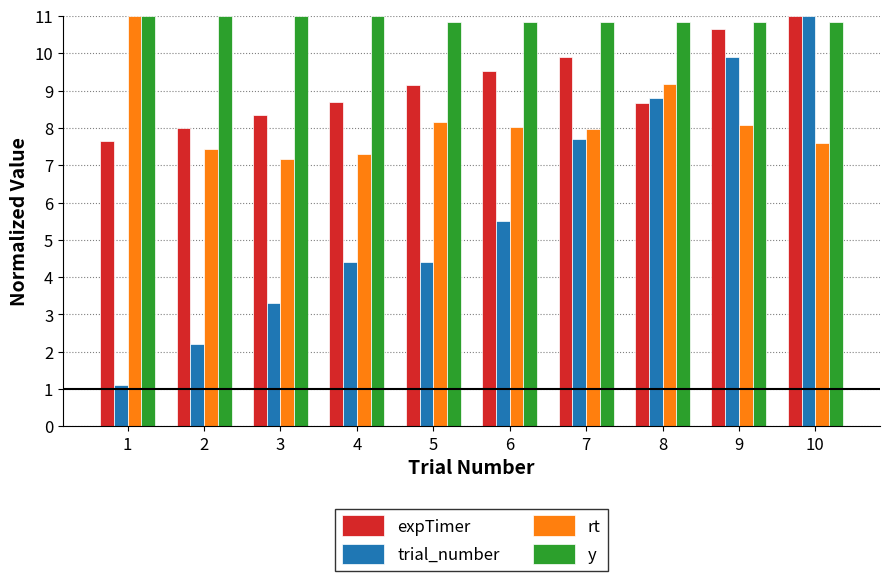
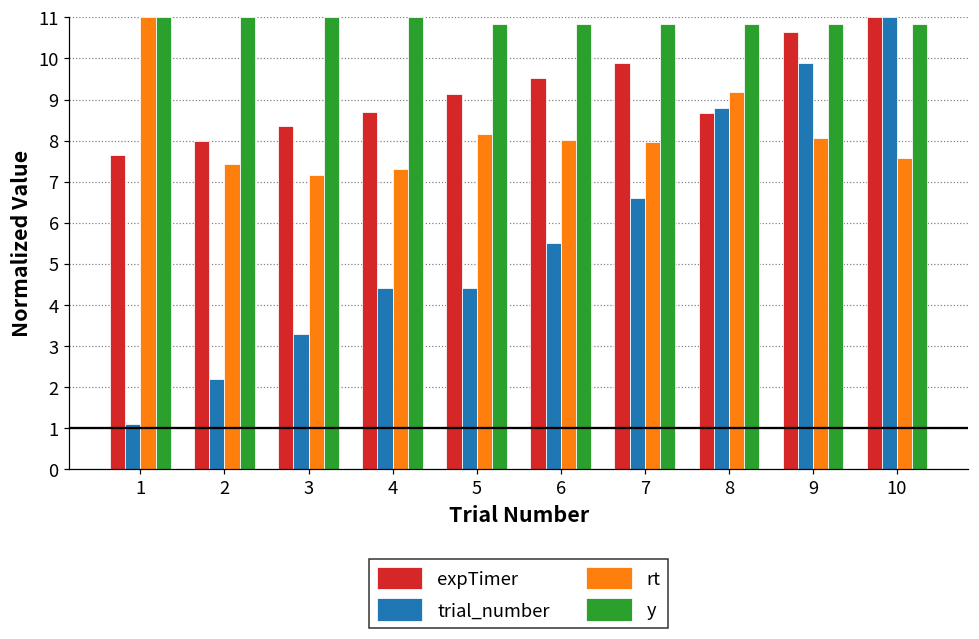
  {
    "expTimer": {
      "1": 7.6,
      "2": 8.0,
      "3": 8.3,
      "4": 8.7,
      "5": 9.1,
      "6": 9.5,
      "7": 9.9,
      "8": 8.7,
      "9": 10.7,
      "10": 11.0
    },
    "trial_number": {
      "1": 1.1,
      "2": 2.2,
      "3": 3.3,
      "4": 4.4,
      "5": 4.4,
      "6": 5.5,
-     "7": 7.7,
+     "7": 6.6,
      "8": 8.8,
      "9": 9.9,
      "10": 11.0
    },
    "rt": {
      "1": 11.0,
      "2": 7.4,
      "3": 7.2,
      "4": 7.3,
      "5": 8.2,
      "6": 8.0,
      "7": 8.0,
      "8": 9.2,
      "9": 8.1,
      "10": 7.6
    },
    "y": {
      "1": 11.0,
      "2": 11.0,
      "3": 11.0,
      "4": 11.0,
      "5": 10.8,
      "6": 10.8,
      "7": 10.8,
      "8": 10.8,
      "9": 10.8,
      "10": 10.8
    }
  }
